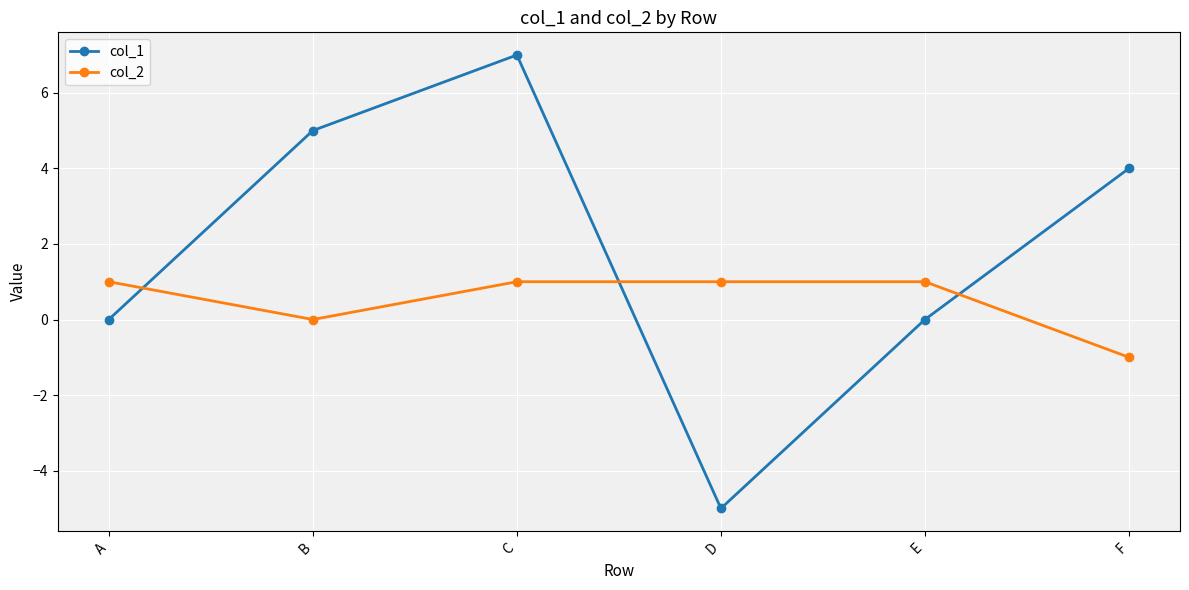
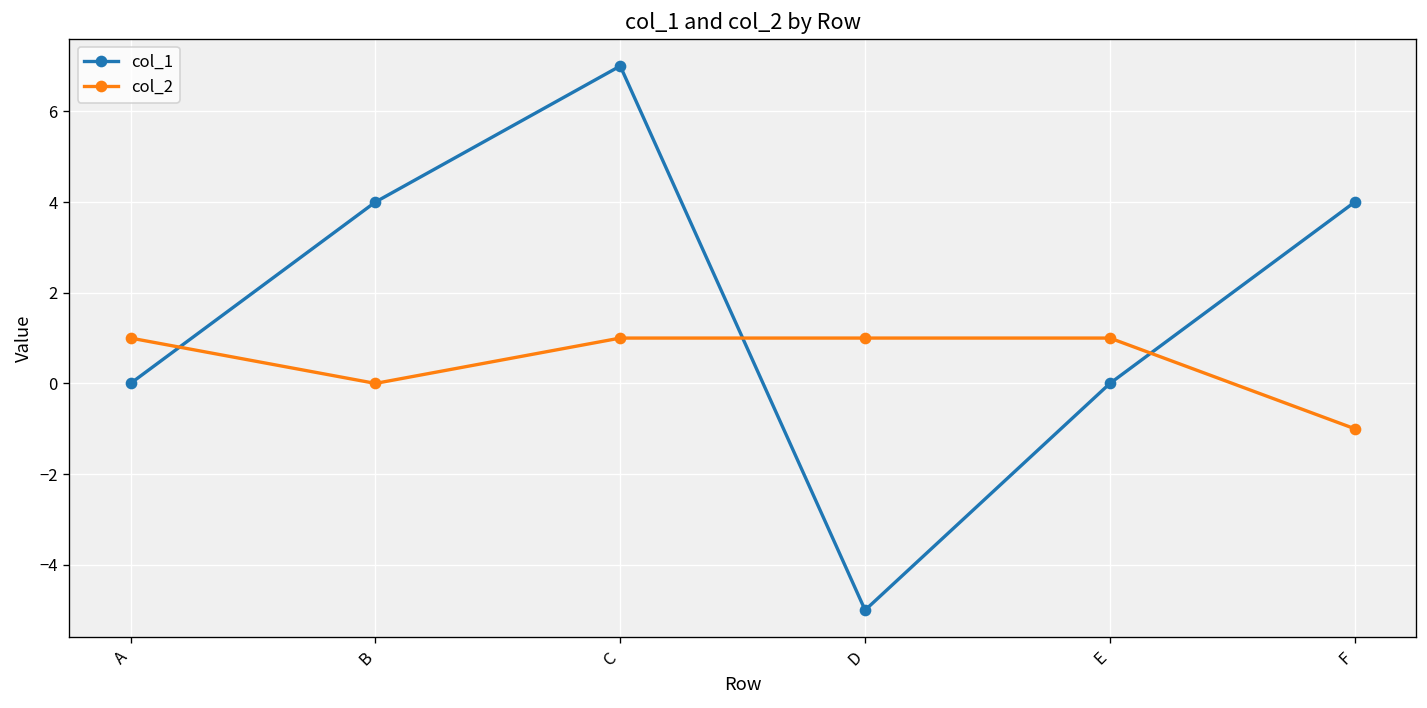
  {
    "col_1": {
      "A": 0,
-     "B": 5,
+     "B": 4,
      "C": 7,
      "D": -5,
      "E": 0,
      "F": 4
    },
    "col_2": {
      "A": 1,
      "B": 0,
      "C": 1,
      "D": 1,
      "E": 1,
      "F": -1
    }
  }
